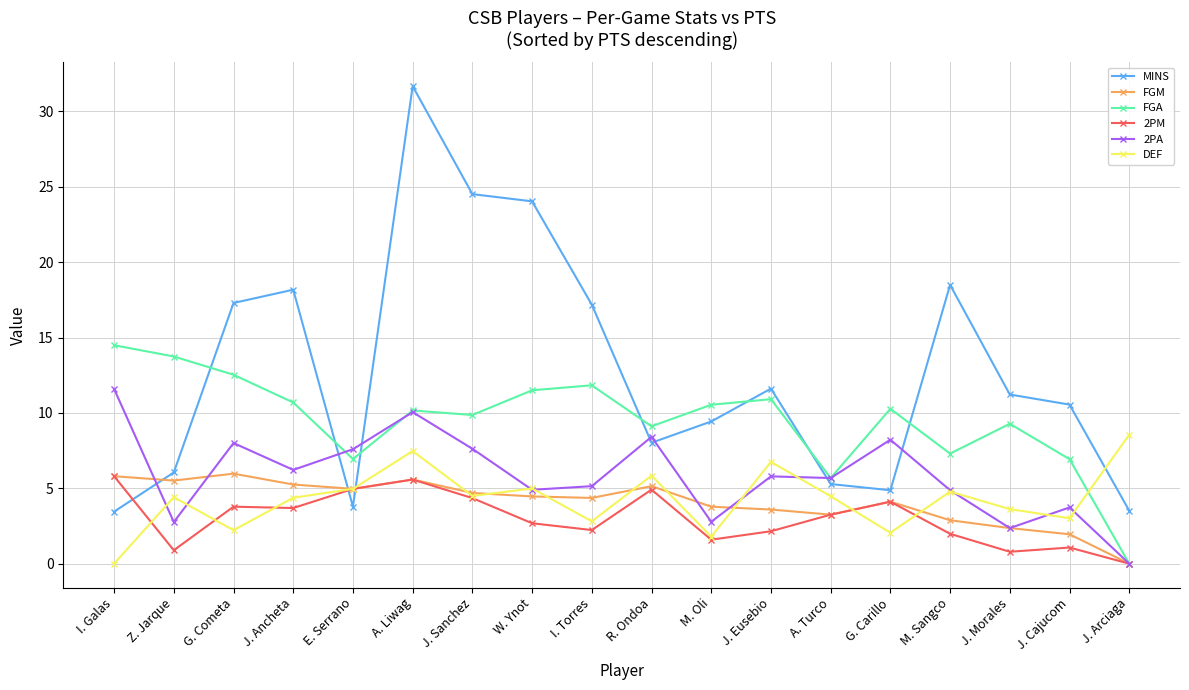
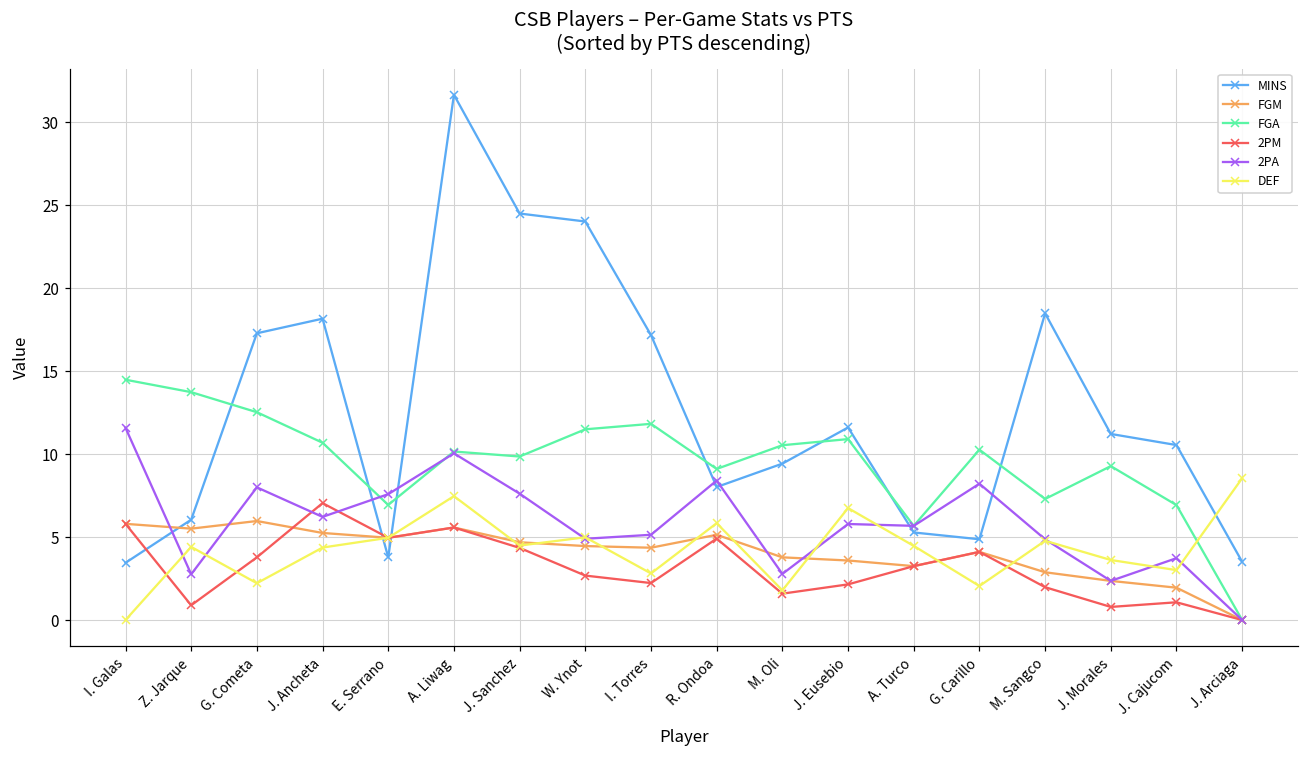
  {
    "MINS": {
      "I. Galas": 3.5,
      "Z. Jarque": 6.1,
      "G. Cometa": 17.3,
      "J. Ancheta": 18.2,
      "E. Serrano": 3.8,
      "A. Liwag": 31.7,
      "J. Sanchez": 24.5,
      "W. Ynot": 24.0,
      "I. Torres": 17.2,
      "R. Ondoa": 8.0,
      "M. Oli": 9.4,
      "J. Eusebio": 11.6,
      "A. Turco": 5.3,
      "G. Carillo": 4.9,
      "M. Sangco": 18.5,
      "J. Morales": 11.2,
      "J. Cajucom": 10.6,
      "J. Arciaga": 3.5
    },
    "FGM": {
      "Z. Jarque": 5.5,
      "G. Cometa": 6.0,
      "J. Ancheta": 5.3,
      "J. Sanchez": 4.7,
      "W. Ynot": 4.5,
      "I. Torres": 4.4,
      "R. Ondoa": 5.1,
      "M. Oli": 3.8,
      "J. Eusebio": 3.6,
      "M. Sangco": 2.9,
      "J. Cajucom": 2.0
    },
    "FGA": {
      "I. Galas": 14.5,
      "Z. Jarque": 13.7,
      "G. Cometa": 12.5,
      "J. Ancheta": 10.7,
      "E. Serrano": 6.9,
      "J. Sanchez": 9.9,
      "W. Ynot": 11.5,
      "I. Torres": 11.8,
      "R. Ondoa": 9.1,
      "M. Oli": 10.5,
      "J. Eusebio": 10.9,
      "G. Carillo": 10.3,
      "M. Sangco": 7.3,
      "J. Morales": 9.3,
      "J. Cajucom": 6.9
    },
    "2PM": {
      "Z. Jarque": 0.9,
      "G. Cometa": 3.8,
-     "J. Ancheta": 3.7,
+     "J. Ancheta": 7.1,
      "W. Ynot": 2.7,
      "I. Torres": 2.2,
      "R. Ondoa": 4.9,
      "M. Oli": 1.6,
      "J. Eusebio": 2.2,
      "M. Sangco": 2.0,
      "J. Morales": 0.8,
      "J. Cajucom": 1.1
    },
    "2PA": {
      "I. Galas": 11.6,
      "Z. Jarque": 2.8,
      "G. Cometa": 8.0,
      "J. Ancheta": 6.2,
      "E. Serrano": 7.6,
      "J. Sanchez": 7.6,
      "I. Torres": 5.1,
      "R. Ondoa": 8.4,
      "M. Oli": 2.8,
      "J. Eusebio": 5.8,
      "G. Carillo": 8.2,
      "J. Cajucom": 3.7
    },
    "DEF": {
      "I. Galas": 0.0,
      "Z. Jarque": 4.4,
      "G. Cometa": 2.2,
      "J. Ancheta": 4.4,
      "A. Liwag": 7.5,
      "I. Torres": 2.8,
      "R. Ondoa": 5.8,
      "M. Oli": 1.8,
      "J. Eusebio": 6.8,
      "A. Turco": 4.5,
      "G. Carillo": 2.1,
      "J. Morales": 3.6,
      "J. Cajucom": 3.0,
      "J. Arciaga": 8.6
    }
  }
